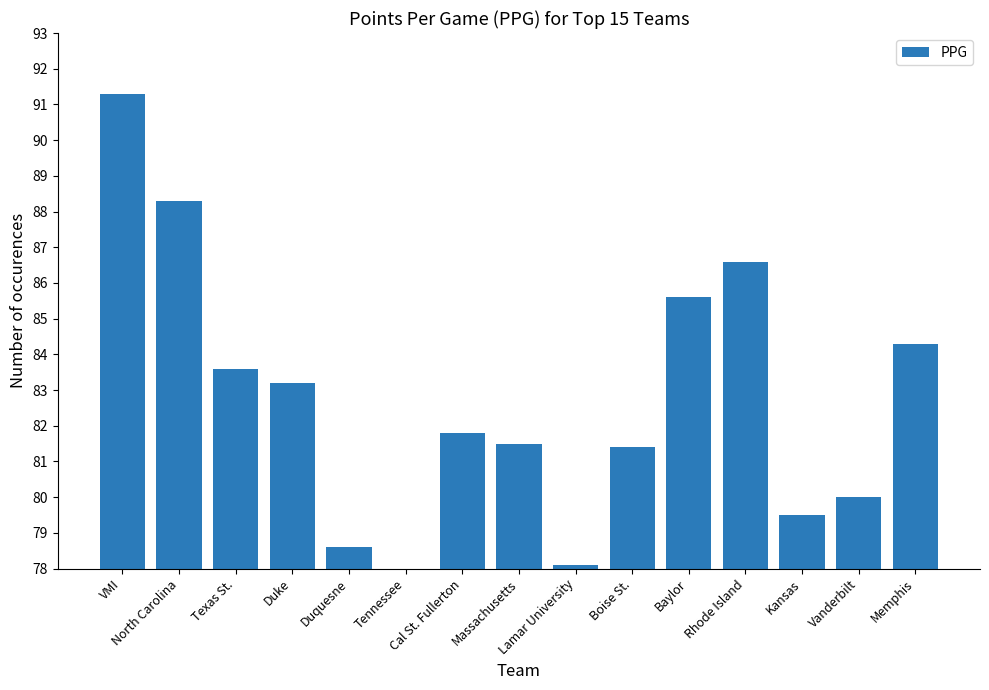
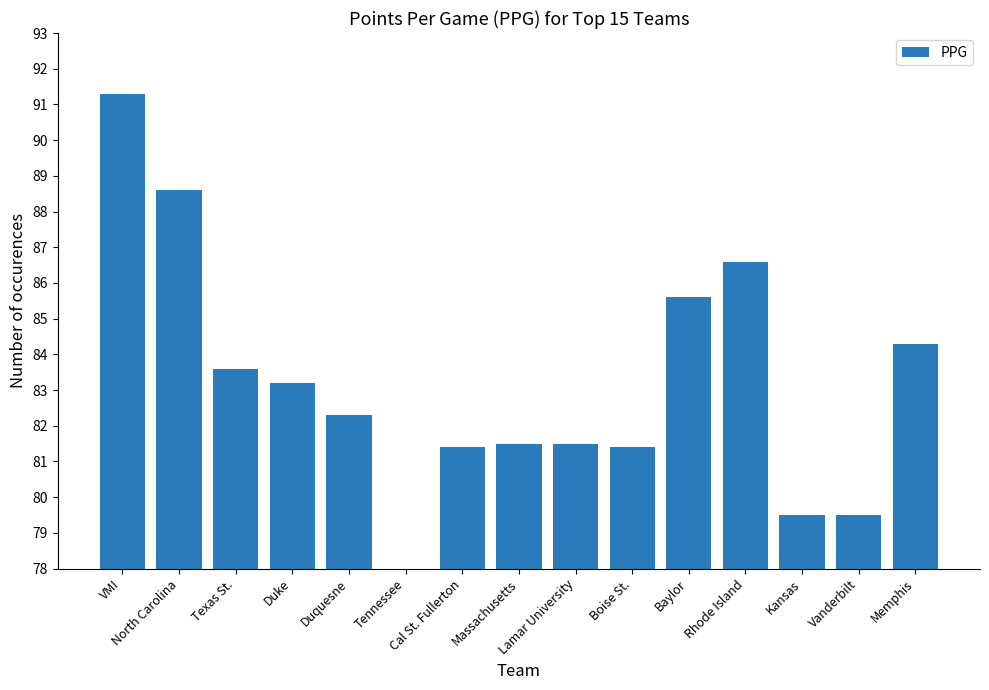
  {
    "VMI": 91.3,
-   "North Carolina": 88.3,
+   "North Carolina": 88.6,
    "Texas St.": 83.6,
    "Duke": 83.2,
-   "Duquesne": 78.6,
-   "Cal St. Fullerton": 81.8,
+   "Duquesne": 82.3,
+   "Cal St. Fullerton": 81.4,
    "Massachusetts": 81.5,
-   "Lamar University": 78.1,
+   "Lamar University": 81.5,
    "Boise St.": 81.4,
    "Baylor": 85.6,
    "Rhode Island": 86.6,
    "Kansas": 79.5,
-   "Vanderbilt": 80.0,
+   "Vanderbilt": 79.5,
    "Memphis": 84.3
  }
